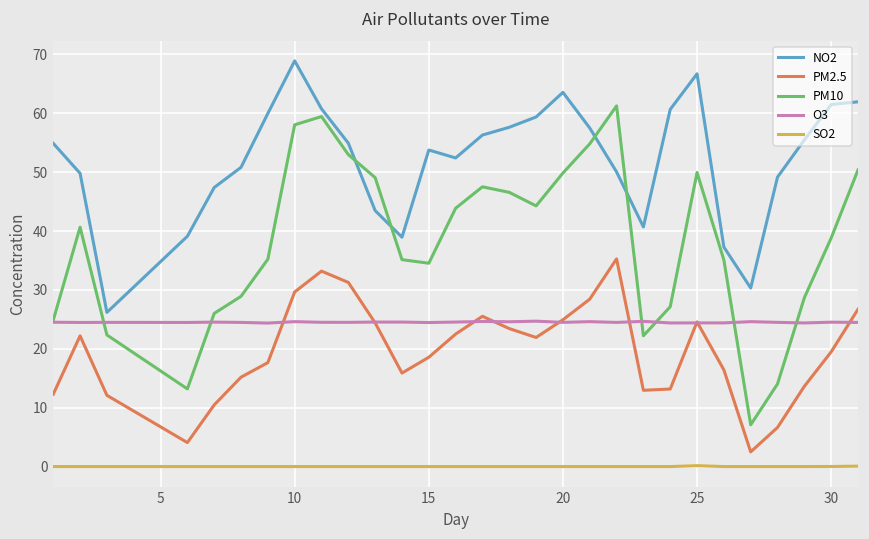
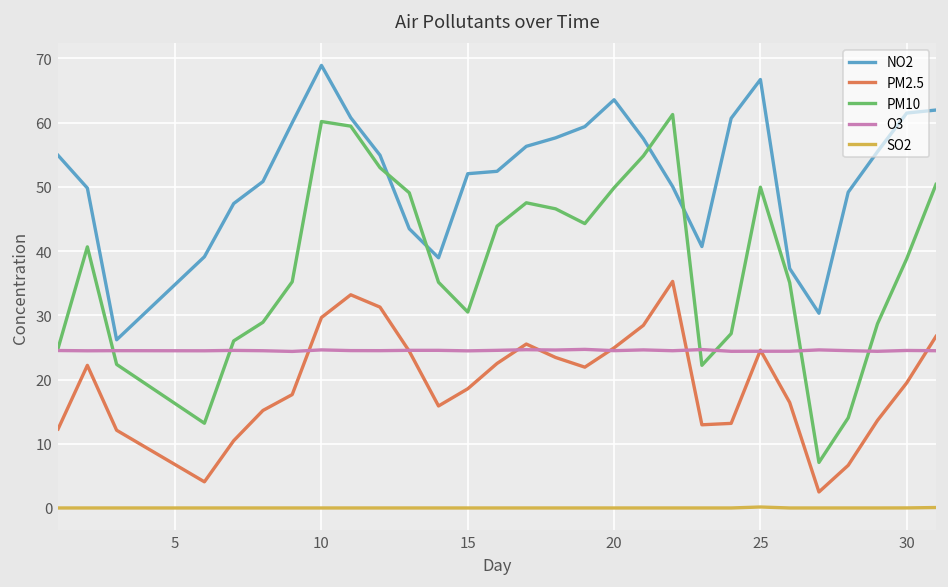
  {
    "NO2": {
      "10": 69,
-     "15": 54,
+     "15": 52,
      "20": 64,
      "25": 67
    },
    "PM10": {
-     "10": 58,
-     "15": 35,
+     "10": 60,
+     "15": 31,
      "20": 50,
      "25": 50,
      "30": 39
    },
    "O3": {
      "10": 25,
      "15": 24,
      "30": 25
    }
  }
